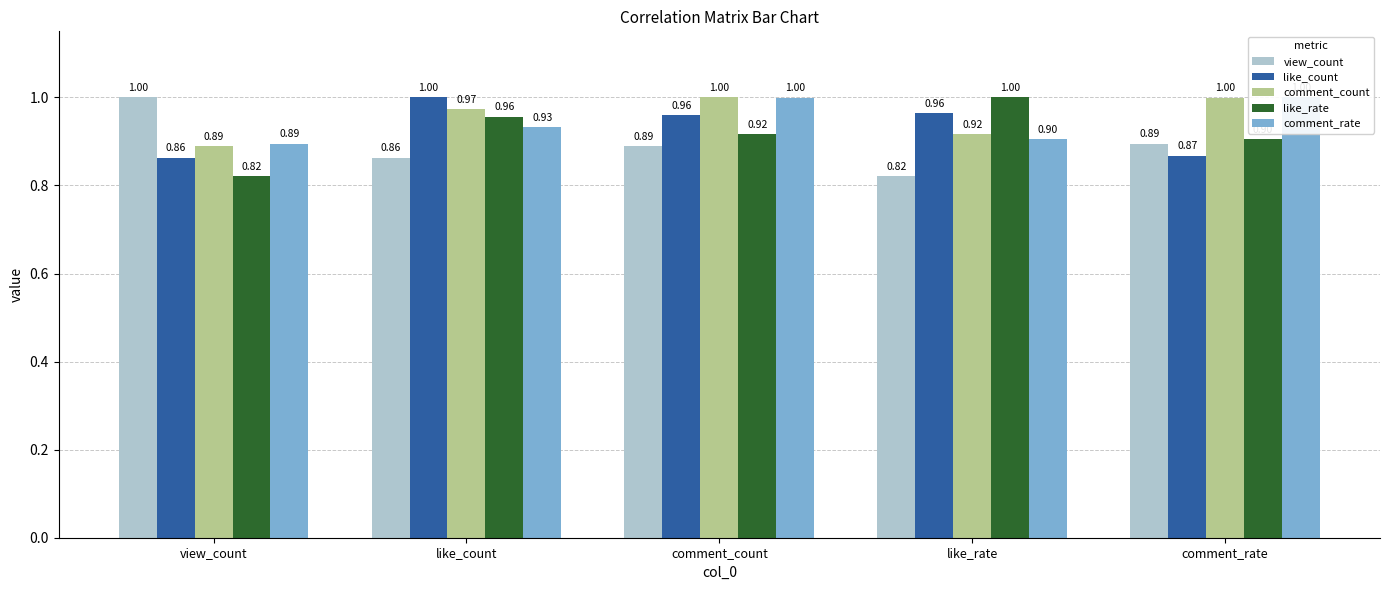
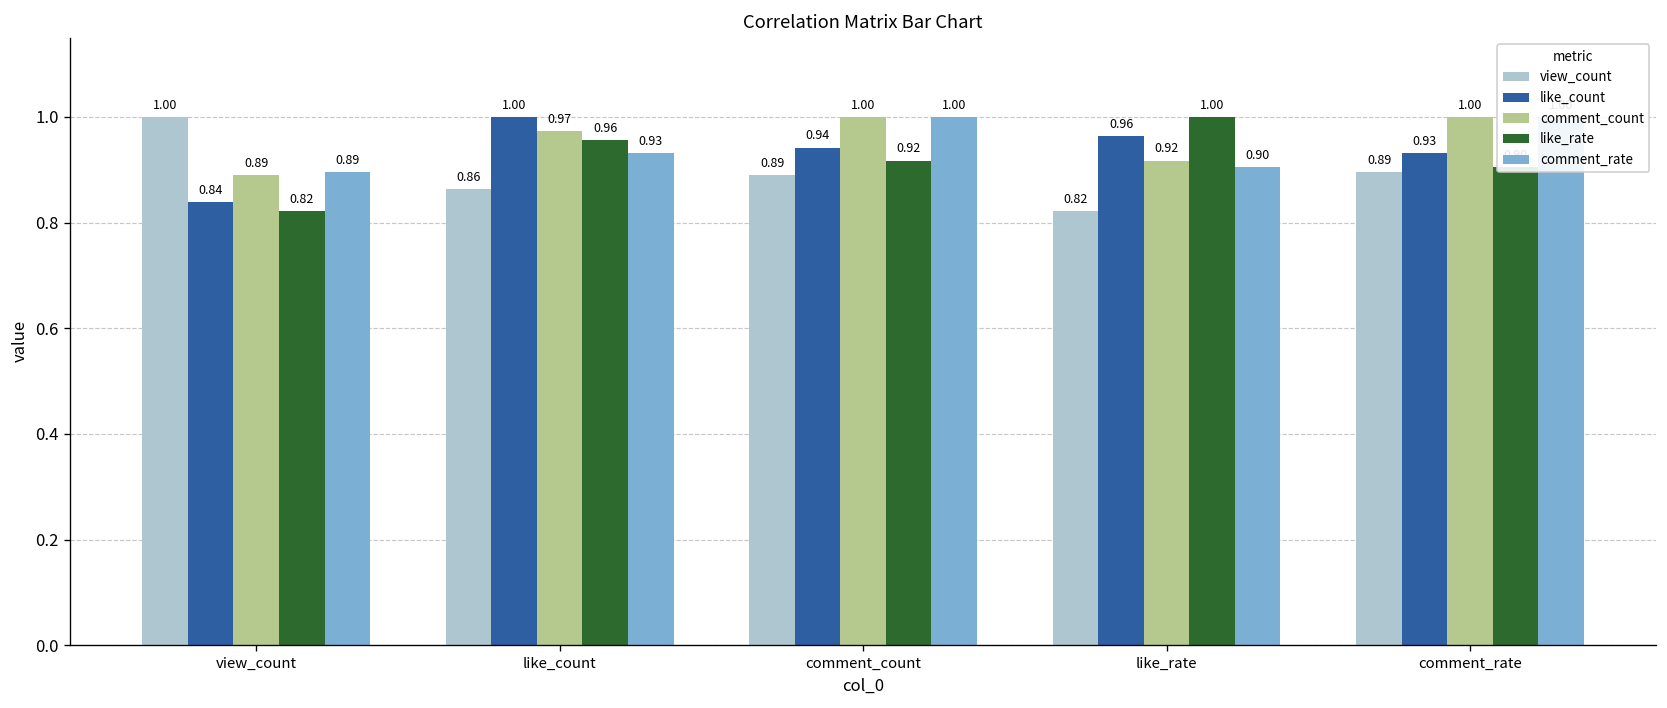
  {
    "like_count": {
-     "view_count": 0.86,
+     "view_count": 0.84,
      "like_count": 1.00,
-     "comment_count": 0.96,
+     "comment_count": 0.94,
      "like_rate": 0.96,
-     "comment_rate": 0.87
+     "comment_rate": 0.93
    },
    "comment_count": {
      "view_count": 0.89,
      "like_count": 0.97,
      "comment_count": 1.00,
      "like_rate": 0.92,
      "comment_rate": 1.00
    },
    "like_rate": {
      "view_count": 0.82,
      "like_count": 0.96,
      "comment_count": 0.92,
      "like_rate": 1.00
    }
  }
